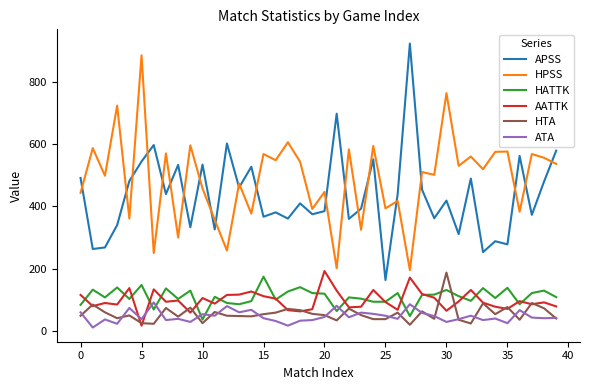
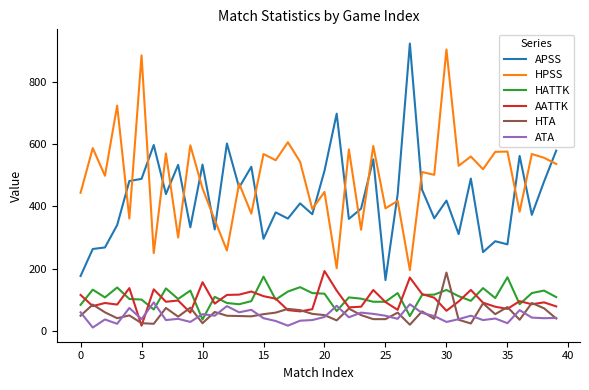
  {
    "APSS": {
-     "0": 490,
-     "5": 550,
+     "0": 180,
+     "5": 490,
      "10": 540,
-     "15": 370,
-     "20": 390,
+     "15": 300,
+     "20": 520,
      "25": 160,
      "30": 420,
      "35": 280
    },
    "HPSS": {
      "0": 440,
      "5": 890,
      "10": 460,
      "15": 570,
      "20": 450,
      "25": 390,
-     "30": 770,
+     "30": 910,
      "35": 580
    },
    "HATTK": {
      "0": 80,
-     "5": 150,
+     "5": 100,
      "10": 40,
      "15": 170,
      "20": 120,
      "30": 130,
-     "35": 140
+     "35": 170
    },
    "AATTK": {
      "0": 120,
-     "10": 110,
+     "10": 160,
      "15": 110,
      "20": 190,
      "30": 60
    },
    "HTA": {
      "0": 50,
      "10": 20,
      "15": 50,
      "25": 40,
      "30": 190
    },
    "ATA": {
      "0": 60,
      "5": 40,
      "10": 50,
      "15": 40,
      "25": 50,
      "30": 30,
      "35": 20
    }
  }
